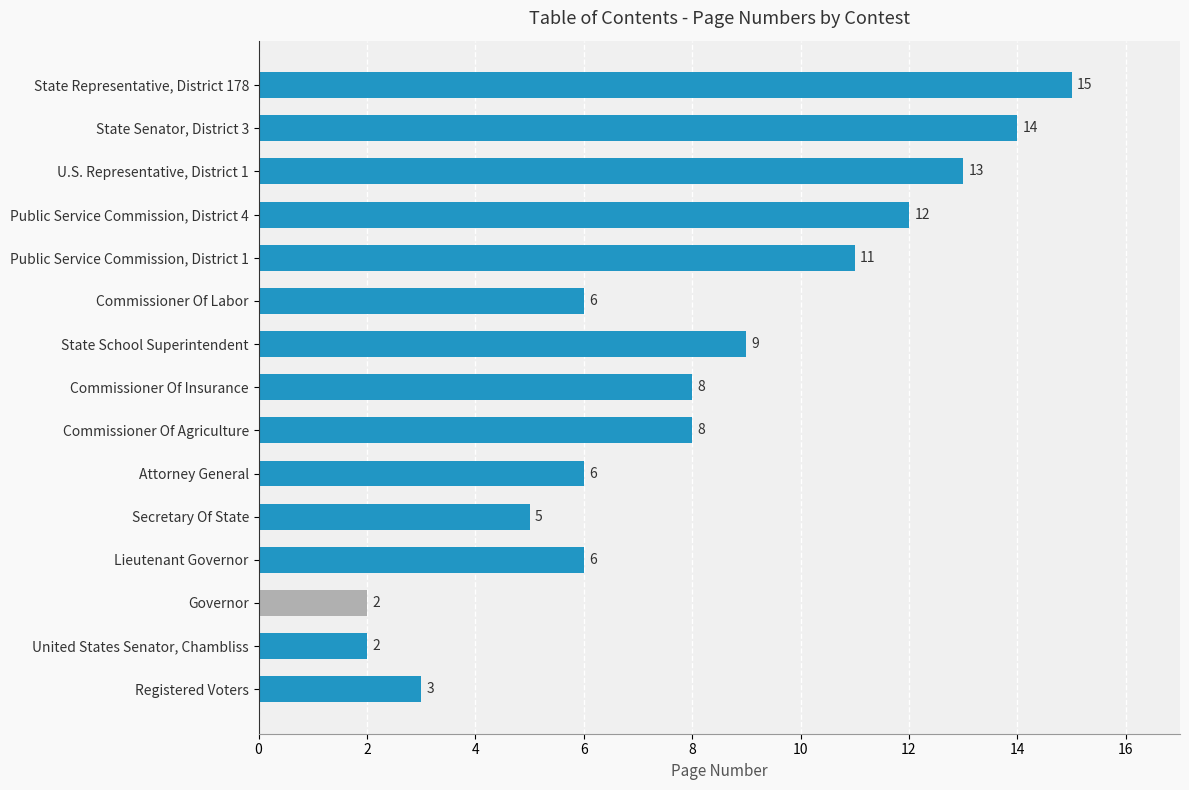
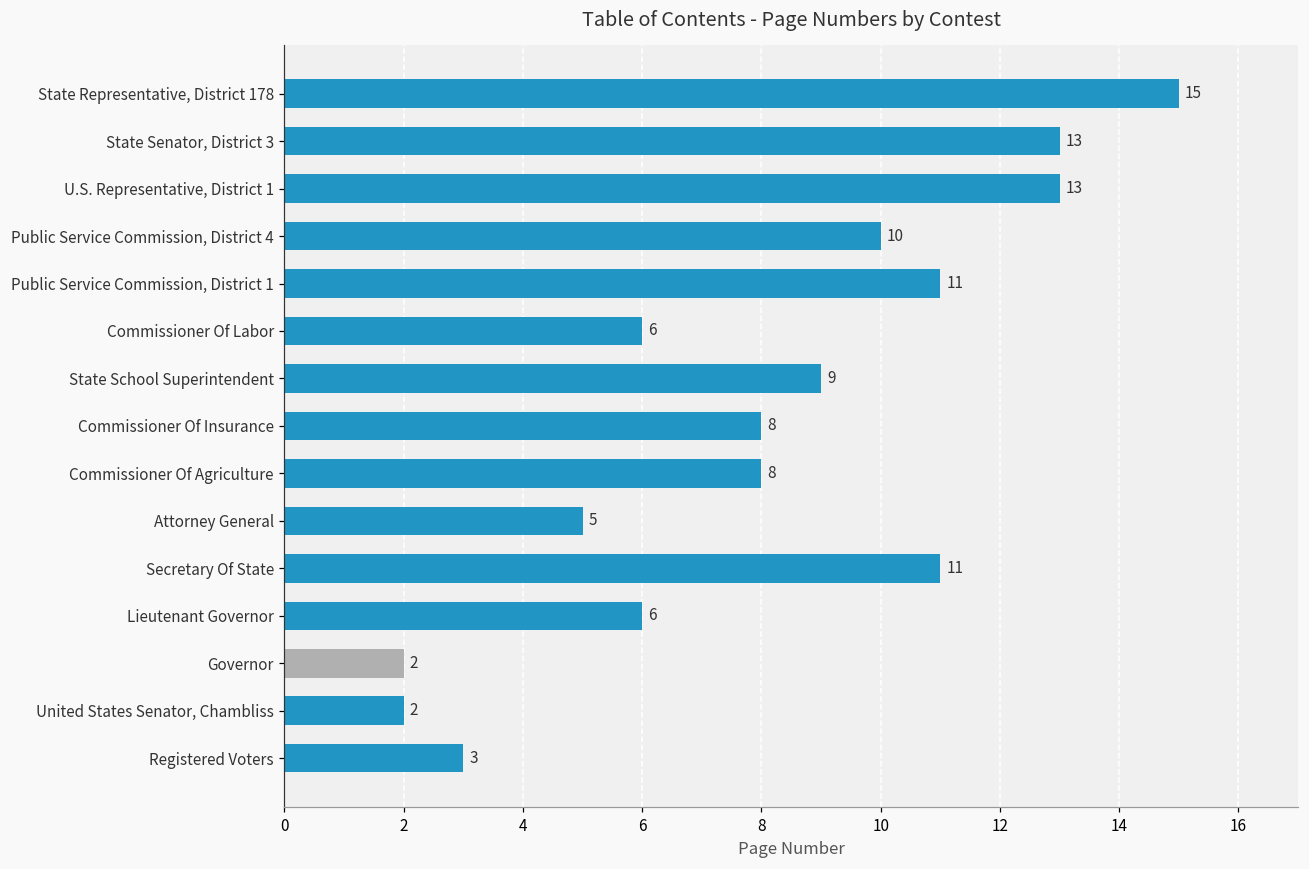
  {
    "State Representative, District 178": 15,
-   "State Senator, District 3": 14,
+   "State Senator, District 3": 13,
    "U.S. Representative, District 1": 13,
-   "Public Service Commission, District 4": 12,
+   "Public Service Commission, District 4": 10,
    "Public Service Commission, District 1": 11,
    "Commissioner Of Labor": 6,
    "State School Superintendent": 9,
    "Commissioner Of Insurance": 8,
    "Commissioner Of Agriculture": 8,
-   "Attorney General": 6,
-   "Secretary Of State": 5,
+   "Attorney General": 5,
+   "Secretary Of State": 11,
    "Lieutenant Governor": 6,
    "Governor": 2,
    "United States Senator, Chambliss": 2,
    "Registered Voters": 3
  }
